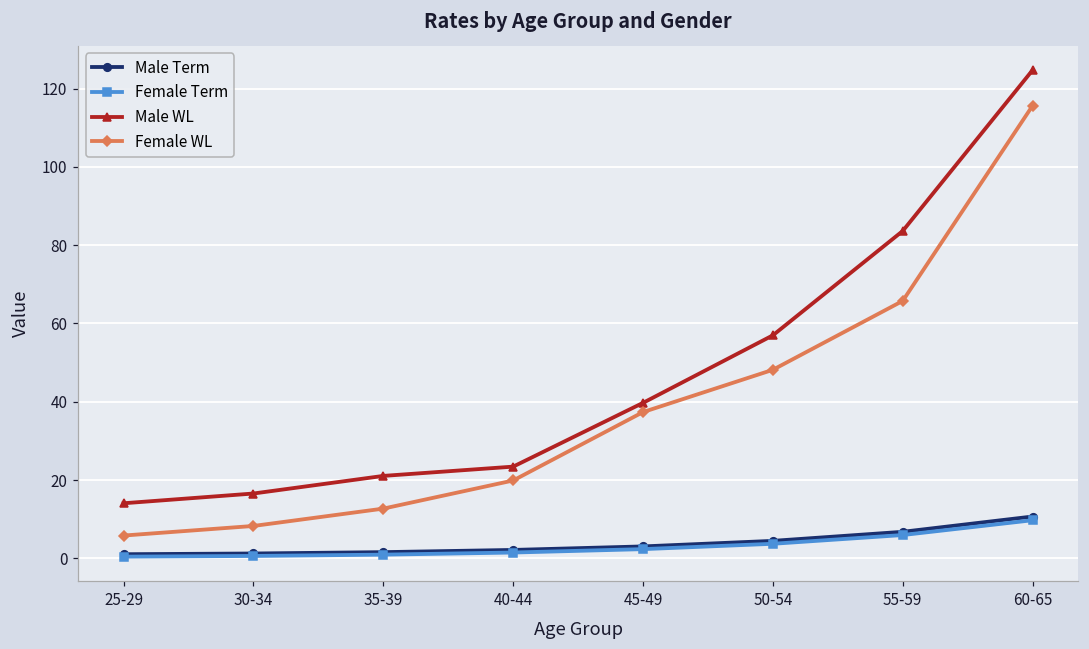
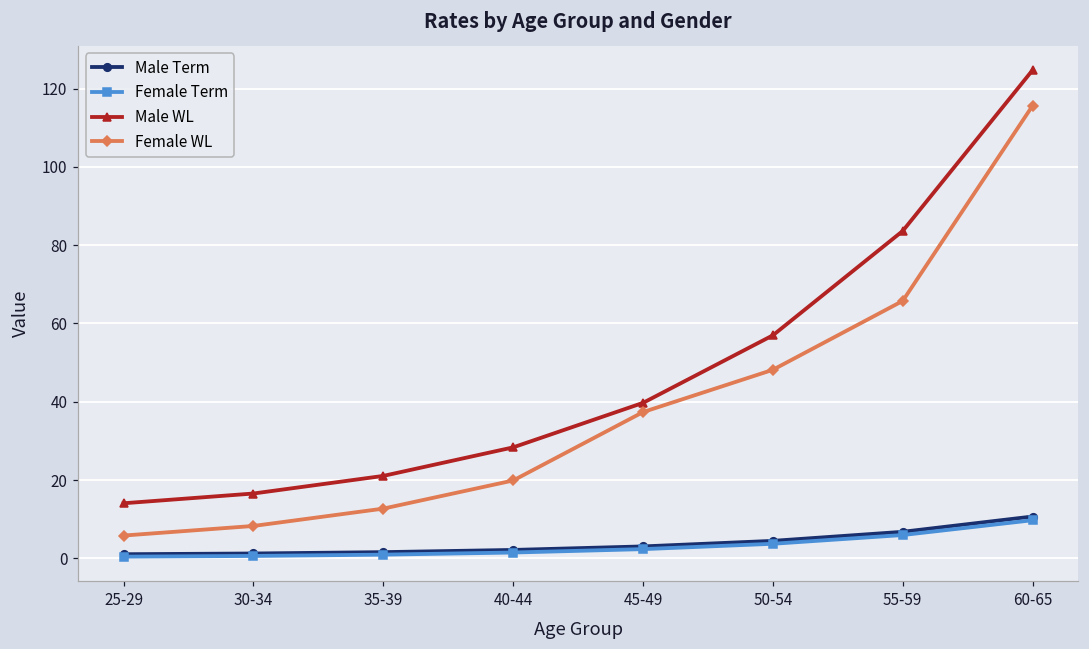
  {
    "Male Term": {
      "50-54": 4,
      "55-59": 7,
      "60-65": 11
    },
    "Female Term": {
      "50-54": 4,
      "55-59": 6,
      "60-65": 10
    },
    "Male WL": {
      "25-29": 14,
      "30-34": 17,
      "35-39": 21,
-     "40-44": 23,
+     "40-44": 28,
      "45-49": 40,
      "50-54": 57,
      "55-59": 84,
      "60-65": 125
    },
    "Female WL": {
      "25-29": 6,
      "30-34": 8,
      "35-39": 13,
      "40-44": 20,
      "45-49": 37,
      "50-54": 48,
      "55-59": 66,
      "60-65": 116
    }
  }
